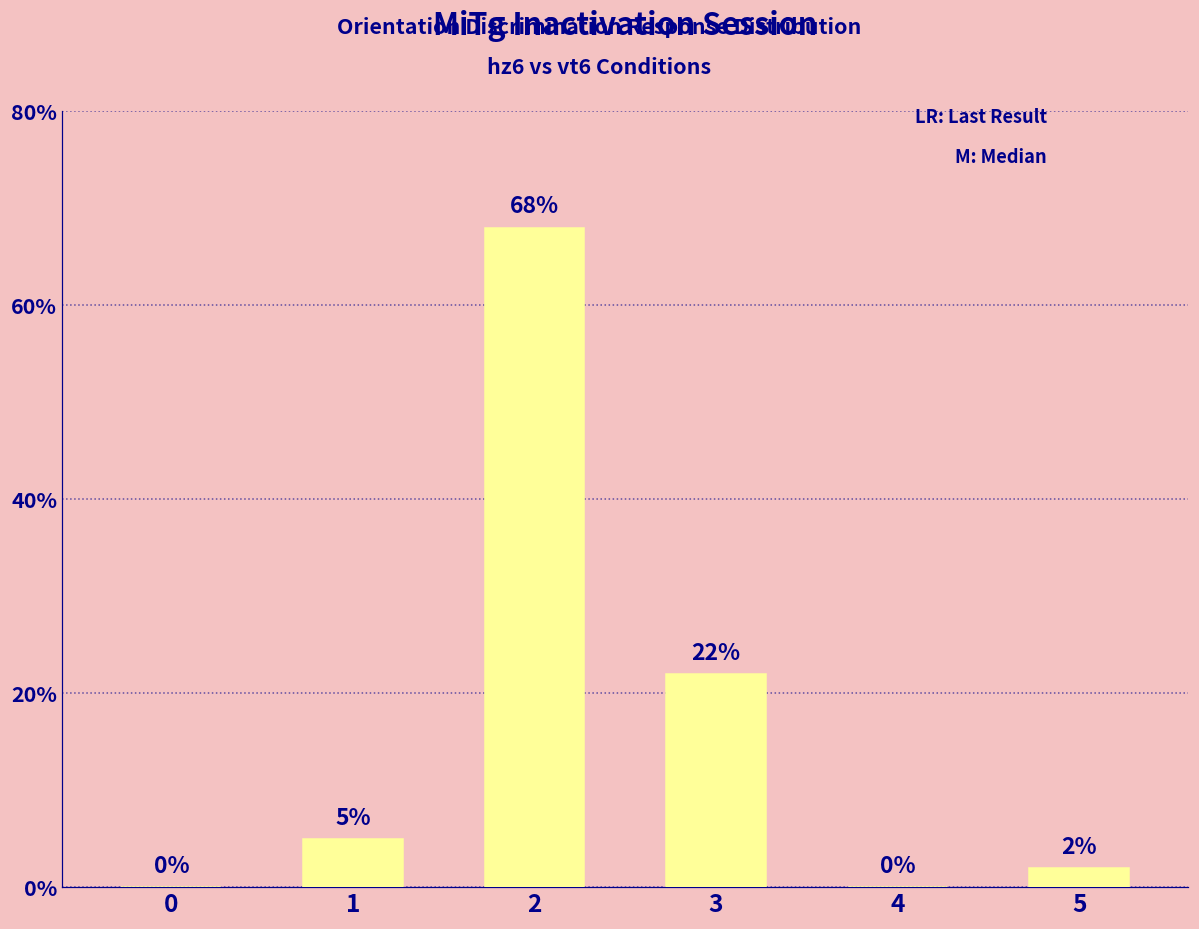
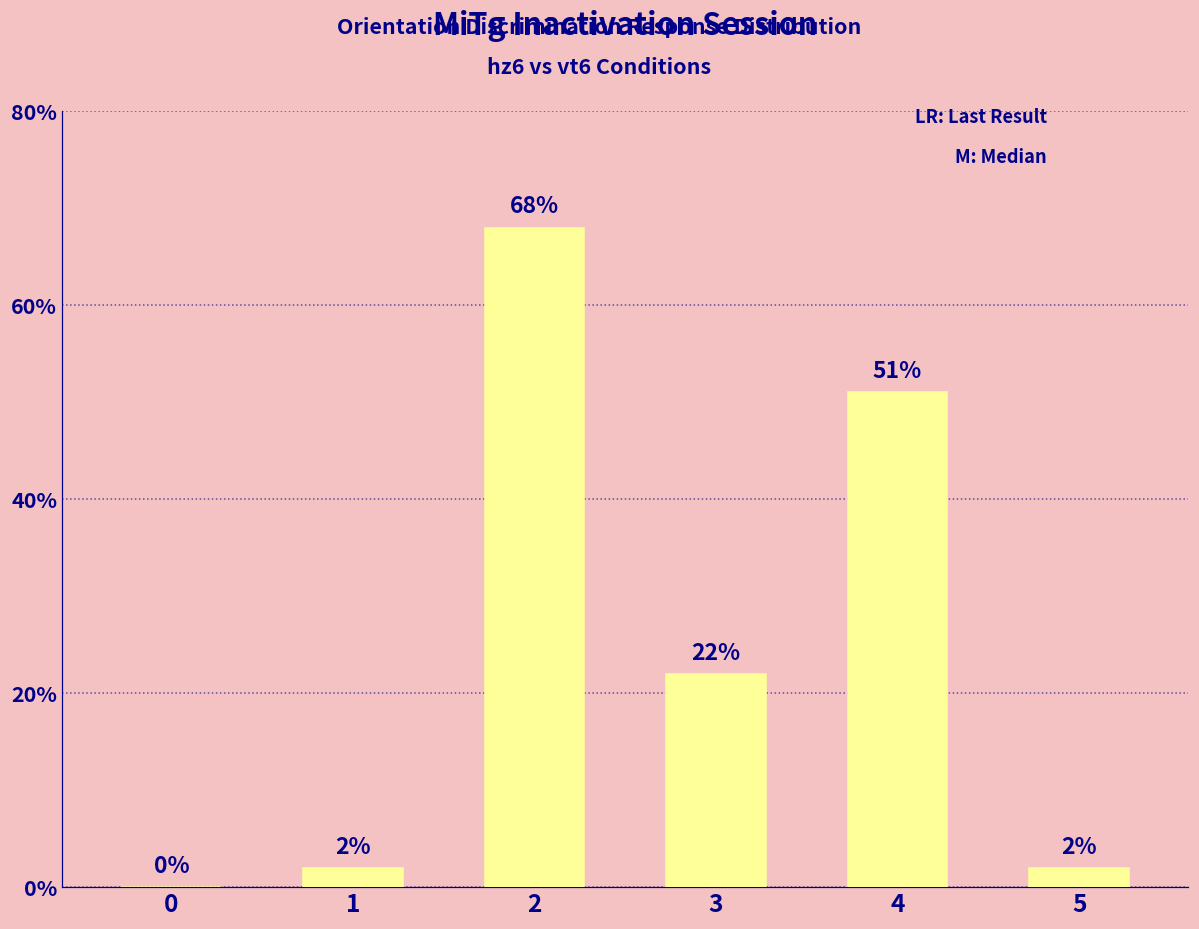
  {
    "0": "0%",
-   "1": "5%",
+   "1": "2%",
    "2": "68%",
    "3": "22%",
-   "4": "0%",
+   "4": "51%",
    "5": "2%"
  }
